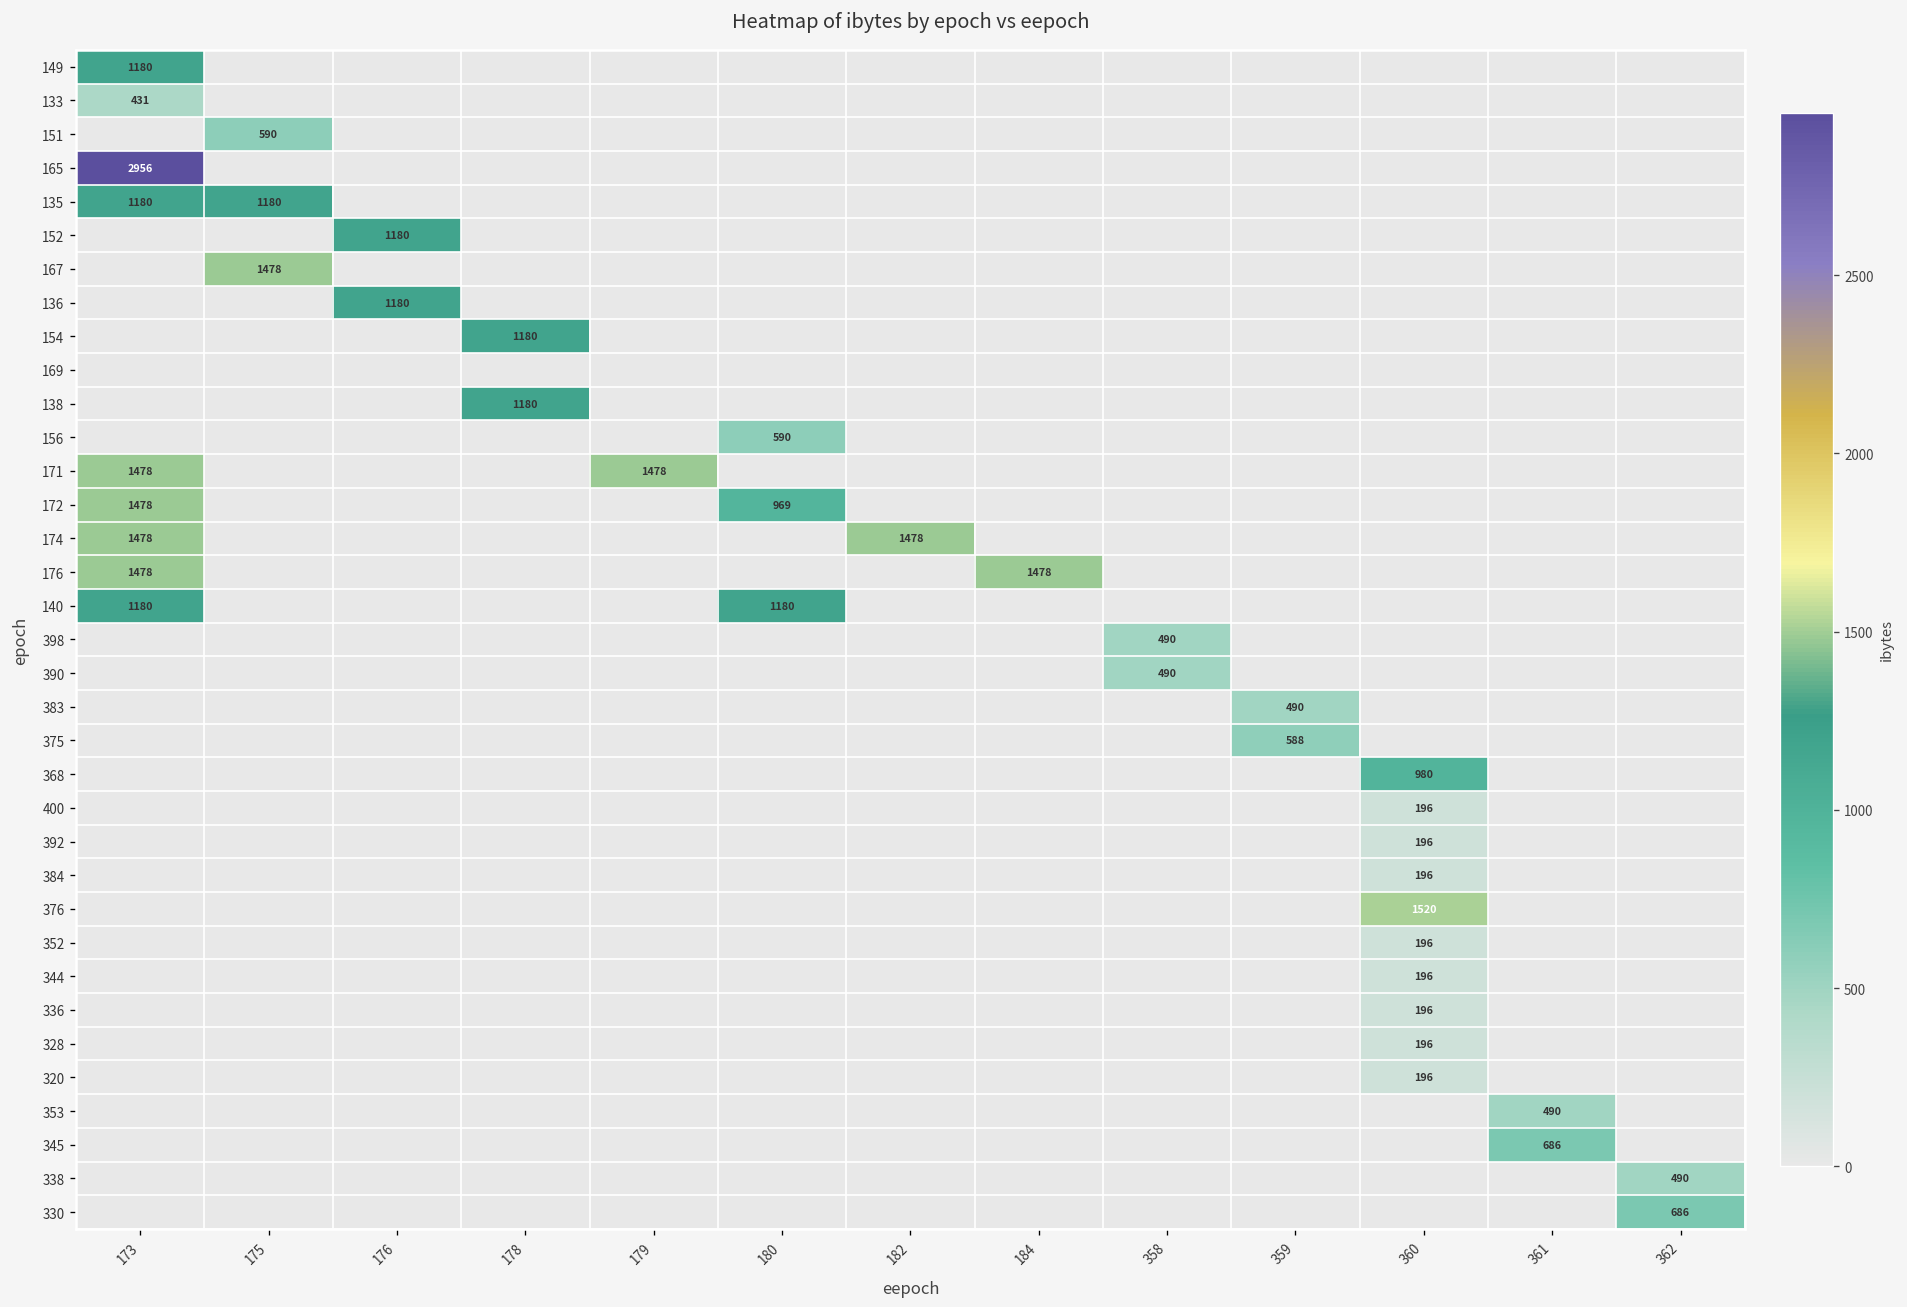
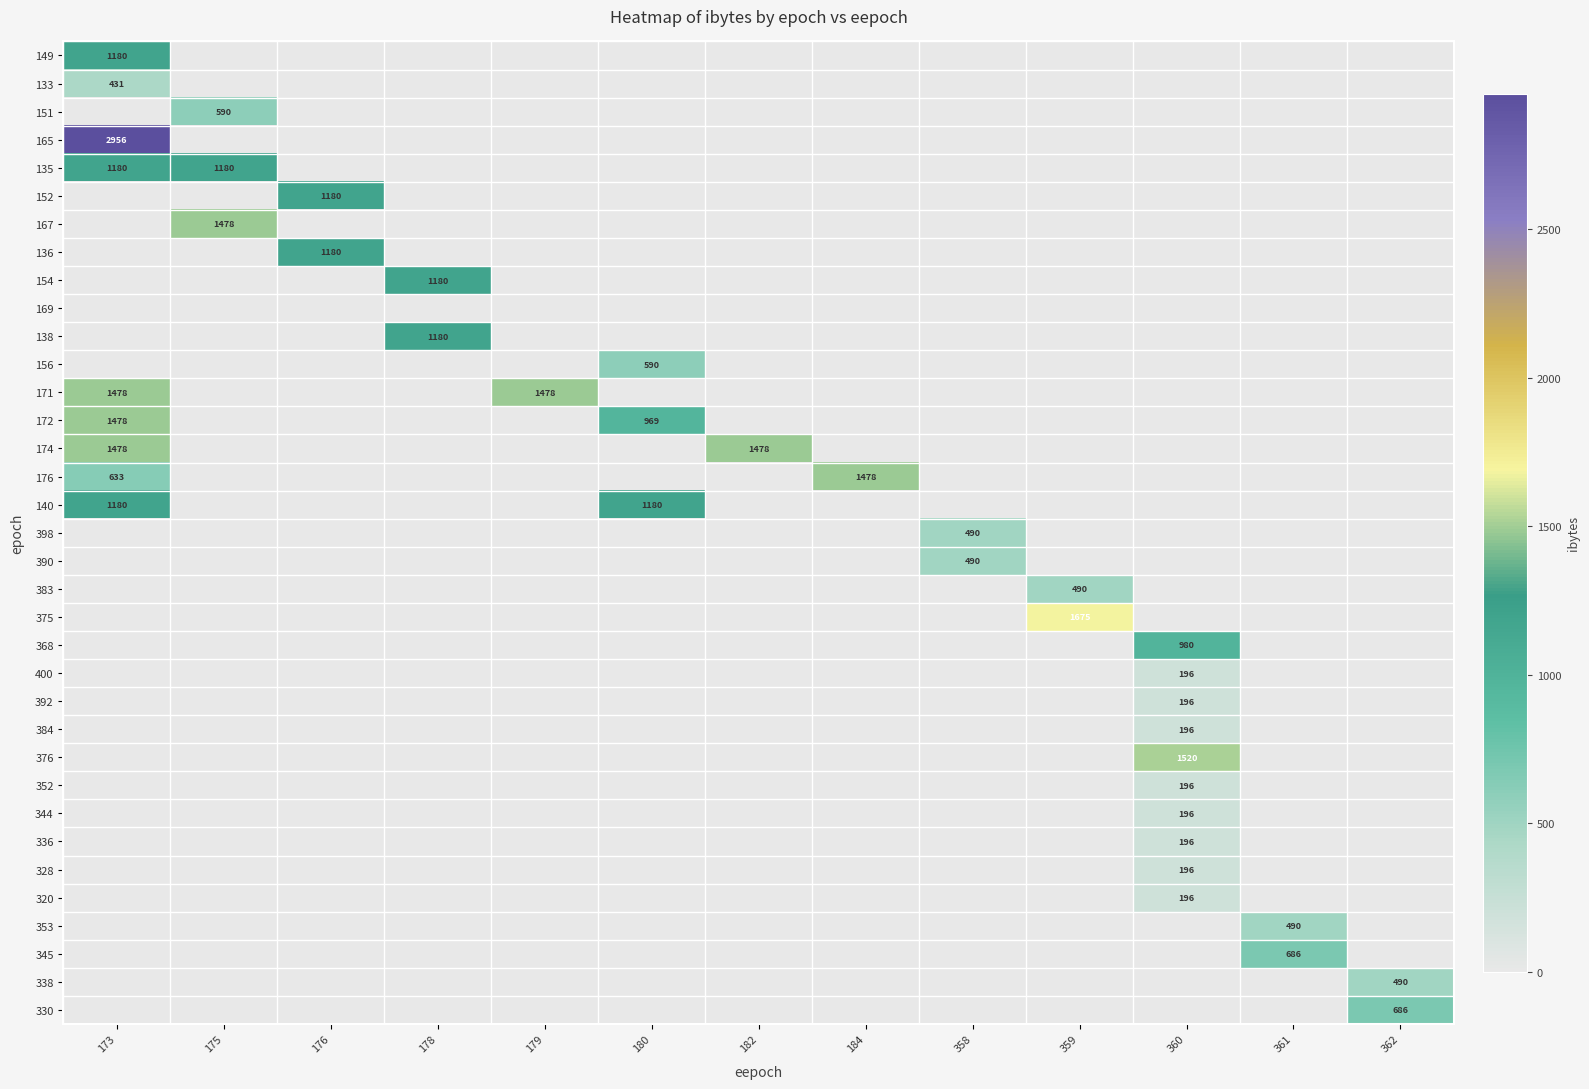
  {
    "149": {
      "173": 1180
    },
    "133": {
      "173": 431
    },
    "151": {
      "175": 590
    },
    "165": {
      "173": 2956
    },
    "135": {
      "173": 1180,
      "175": 1180
    },
    "152": {
      "176": 1180
    },
    "167": {
      "175": 1478
    },
    "136": {
      "176": 1180
    },
    "154": {
      "178": 1180
    },
    "138": {
      "178": 1180
    },
    "156": {
      "180": 590
    },
    "171": {
      "173": 1478,
      "179": 1478
    },
    "172": {
      "173": 1478,
      "180": 969
    },
    "174": {
      "173": 1478,
      "182": 1478
    },
    "176": {
-     "173": 1478,
+     "173": 633,
      "184": 1478
    },
    "140": {
      "173": 1180,
      "180": 1180
    },
    "398": {
      "358": 490
    },
    "390": {
      "358": 490
    },
    "383": {
      "359": 490
    },
    "375": {
-     "359": 588
+     "359": 1675
    },
    "368": {
      "360": 980
    },
    "400": {
      "360": 196
    },
    "392": {
      "360": 196
    },
    "384": {
      "360": 196
    },
    "376": {
      "360": 1520
    },
    "352": {
      "360": 196
    },
    "344": {
      "360": 196
    },
    "336": {
      "360": 196
    },
    "328": {
      "360": 196
    },
    "320": {
      "360": 196
    },
    "353": {
      "361": 490
    },
    "345": {
      "361": 686
    },
    "338": {
      "362": 490
    },
    "330": {
      "362": 686
    }
  }
